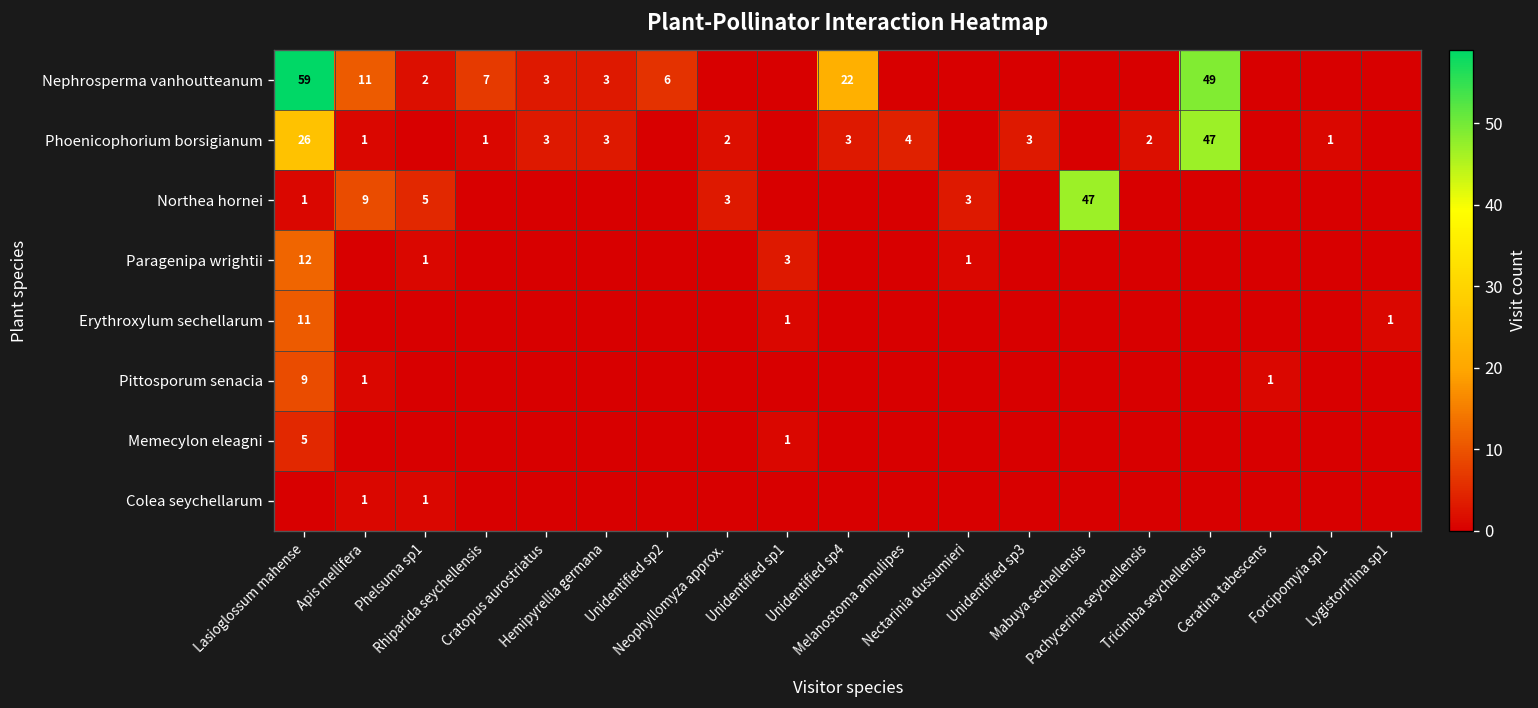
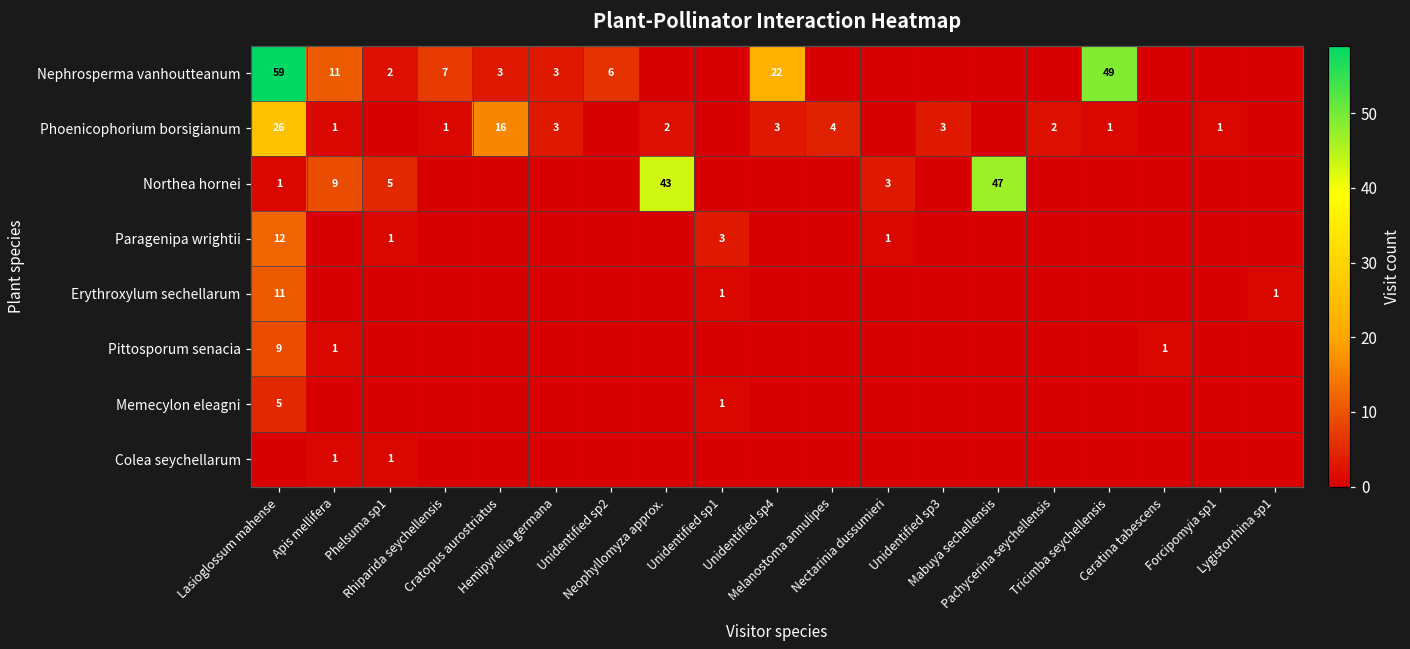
  {
    "Nephrosperma vanhoutteanum": {
      "Lasioglossum mahense": 59,
      "Apis mellifera": 11,
      "Phelsuma sp1": 2,
      "Rhiparida seychellensis": 7,
      "Cratopus aurostriatus": 3,
      "Hemipyrellia germana": 3,
      "Unidentified sp2": 6,
      "Unidentified sp4": 22,
      "Tricimba seychellensis": 49
    },
    "Phoenicophorium borsigianum": {
      "Lasioglossum mahense": 26,
      "Apis mellifera": 1,
      "Rhiparida seychellensis": 1,
-     "Cratopus aurostriatus": 3,
+     "Cratopus aurostriatus": 16,
      "Hemipyrellia germana": 3,
      "Neophyllomyza approx.": 2,
      "Unidentified sp4": 3,
      "Melanostoma annulipes": 4,
      "Unidentified sp3": 3,
      "Pachycerina seychellensis": 2,
-     "Tricimba seychellensis": 47,
+     "Tricimba seychellensis": 1,
      "Forcipomyia sp1": 1
    },
    "Northea hornei": {
      "Lasioglossum mahense": 1,
      "Apis mellifera": 9,
      "Phelsuma sp1": 5,
-     "Neophyllomyza approx.": 3,
+     "Neophyllomyza approx.": 43,
      "Nectarinia dussumieri": 3,
      "Mabuya sechellensis": 47
    },
    "Paragenipa wrightii": {
      "Lasioglossum mahense": 12,
      "Phelsuma sp1": 1,
      "Unidentified sp1": 3,
      "Nectarinia dussumieri": 1
    },
    "Erythroxylum sechellarum": {
      "Lasioglossum mahense": 11,
      "Unidentified sp1": 1,
      "Lygistorrhina sp1": 1
    },
    "Pittosporum senacia": {
      "Lasioglossum mahense": 9,
      "Apis mellifera": 1,
      "Ceratina tabescens": 1
    },
    "Memecylon eleagni": {
      "Lasioglossum mahense": 5,
      "Unidentified sp1": 1
    },
    "Colea seychellarum": {
      "Apis mellifera": 1,
      "Phelsuma sp1": 1
    }
  }
